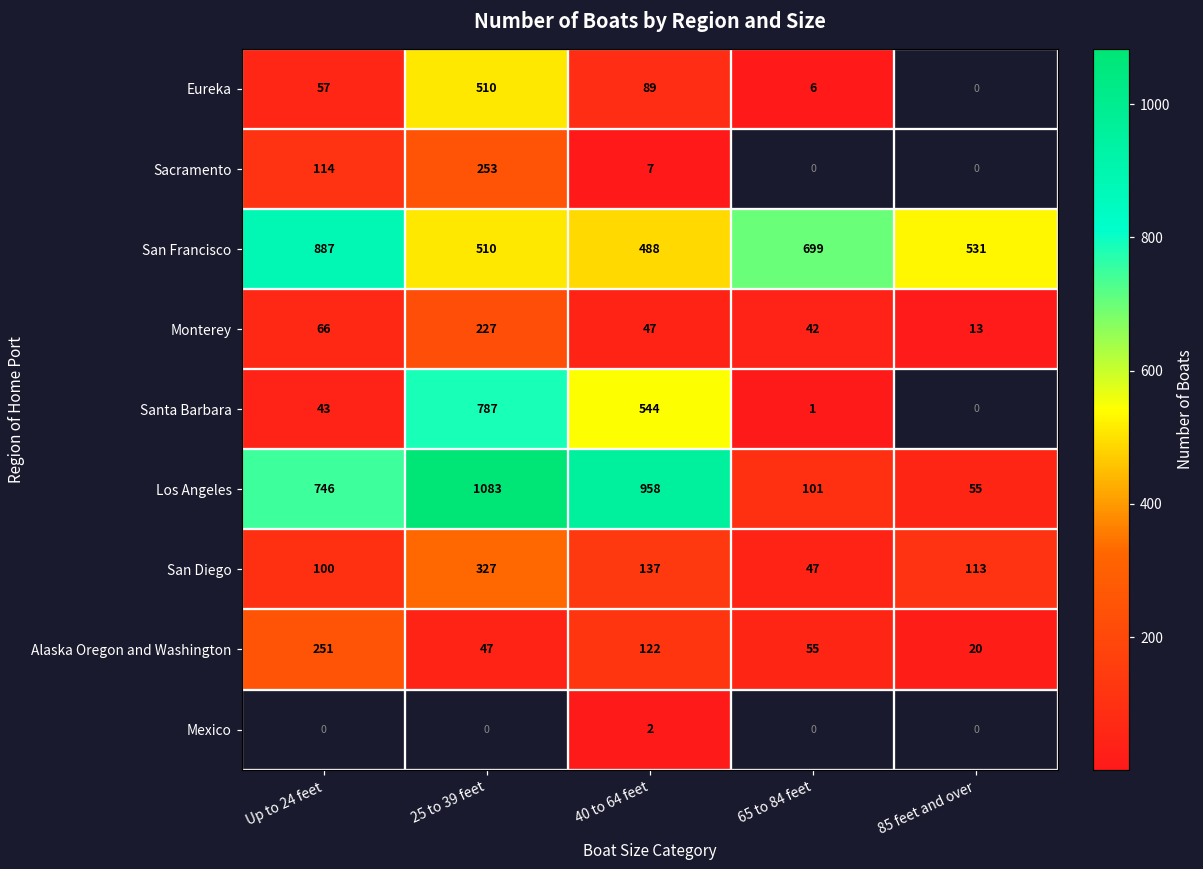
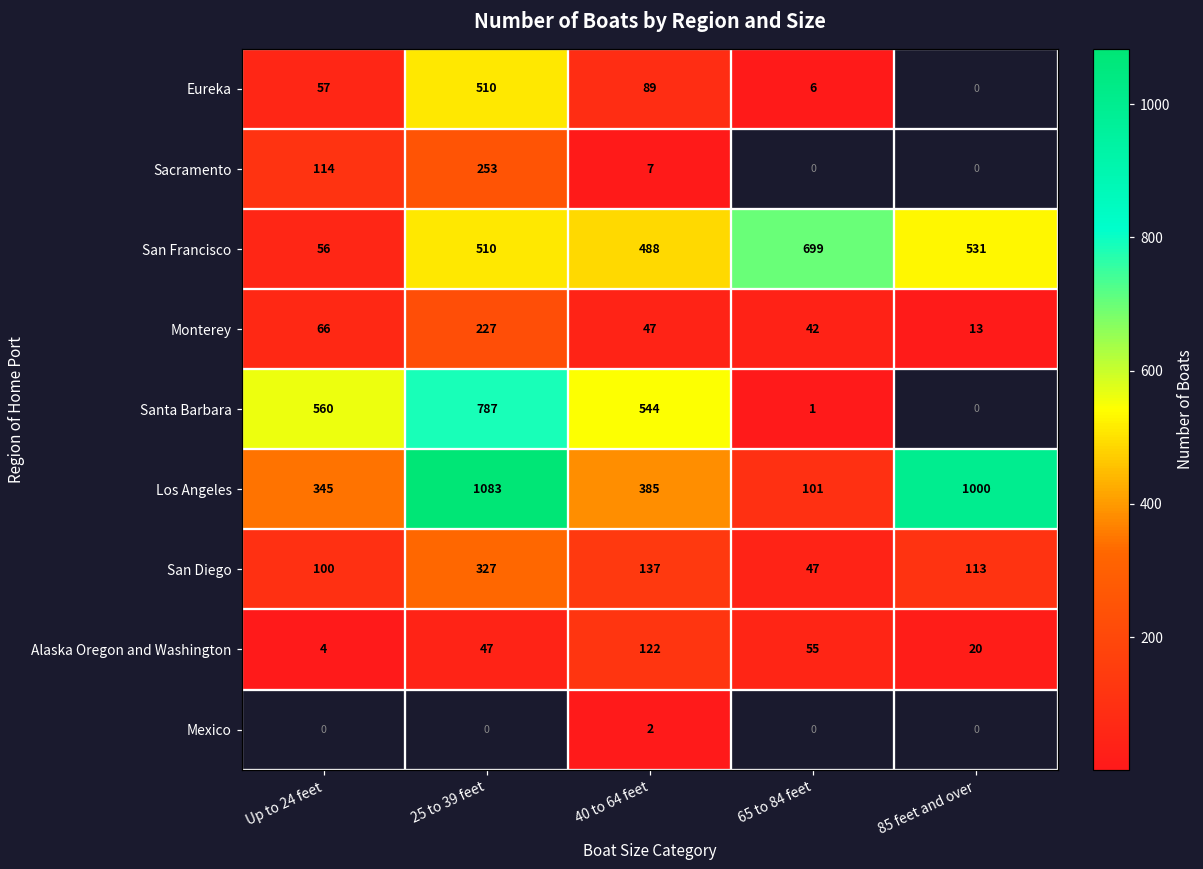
  {
    "Eureka": {
      "Up to 24 feet": 57,
      "25 to 39 feet": 510,
      "40 to 64 feet": 89,
      "65 to 84 feet": 6
    },
    "Sacramento": {
      "Up to 24 feet": 114,
      "25 to 39 feet": 253,
      "40 to 64 feet": 7
    },
    "San Francisco": {
-     "Up to 24 feet": 887,
+     "Up to 24 feet": 56,
      "25 to 39 feet": 510,
      "40 to 64 feet": 488,
      "65 to 84 feet": 699,
      "85 feet and over": 531
    },
    "Monterey": {
      "Up to 24 feet": 66,
      "25 to 39 feet": 227,
      "40 to 64 feet": 47,
      "65 to 84 feet": 42,
      "85 feet and over": 13
    },
    "Santa Barbara": {
-     "Up to 24 feet": 43,
+     "Up to 24 feet": 560,
      "25 to 39 feet": 787,
      "40 to 64 feet": 544,
      "65 to 84 feet": 1
    },
    "Los Angeles": {
-     "Up to 24 feet": 746,
+     "Up to 24 feet": 345,
      "25 to 39 feet": 1083,
-     "40 to 64 feet": 958,
+     "40 to 64 feet": 385,
      "65 to 84 feet": 101,
-     "85 feet and over": 55
+     "85 feet and over": 1000
    },
    "San Diego": {
      "Up to 24 feet": 100,
      "25 to 39 feet": 327,
      "40 to 64 feet": 137,
      "65 to 84 feet": 47,
      "85 feet and over": 113
    },
    "Alaska Oregon and Washington": {
-     "Up to 24 feet": 251,
+     "Up to 24 feet": 4,
      "25 to 39 feet": 47,
      "40 to 64 feet": 122,
      "65 to 84 feet": 55,
      "85 feet and over": 20
    },
    "Mexico": {
      "40 to 64 feet": 2
    }
  }
